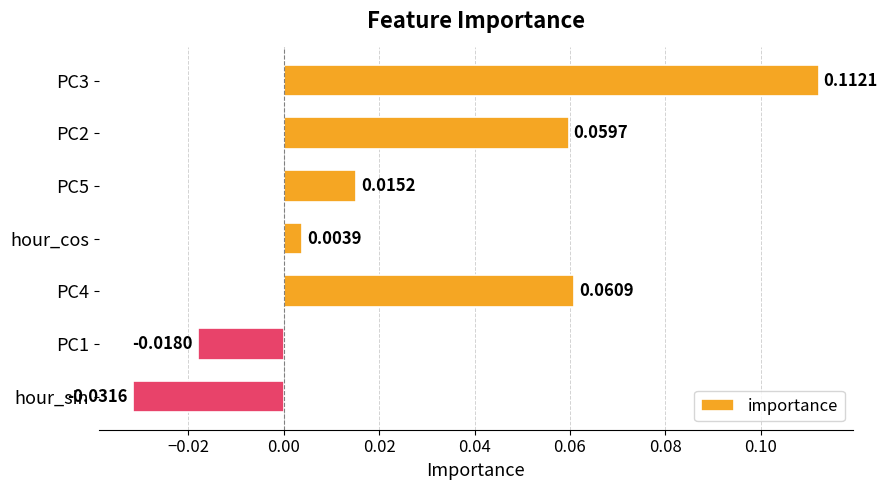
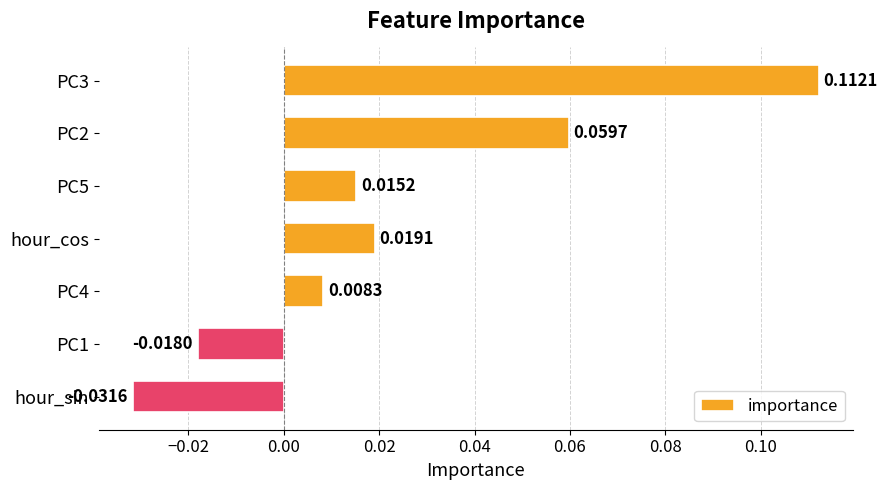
  {
    "PC3": 0.1121,
    "PC2": 0.0597,
    "PC5": 0.0152,
-   "hour_cos": 0.0039,
-   "PC4": 0.0609,
+   "hour_cos": 0.0191,
+   "PC4": 0.0083,
    "PC1": -0.0180,
    "hour_sin": -0.0316
  }
